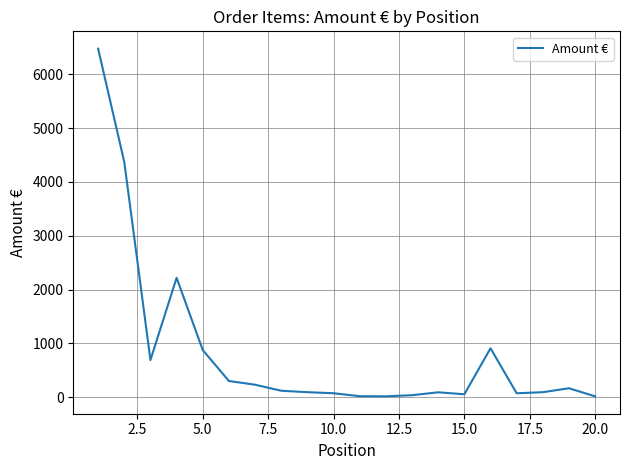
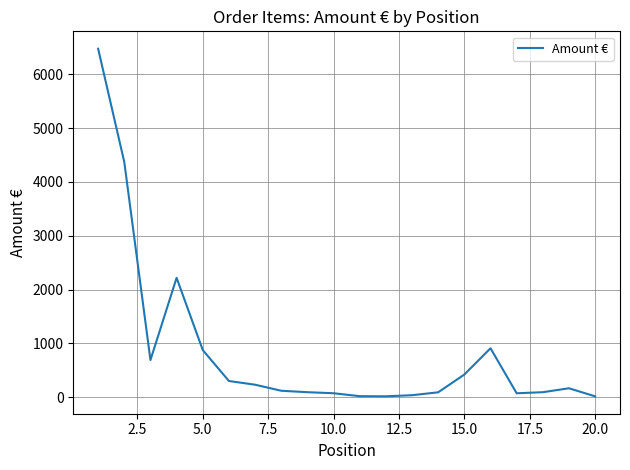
  {
    "5.0": 900,
    "10.0": 100,
-   "15.0": 100,
+   "15.0": 400,
    "20.0": 0
  }
